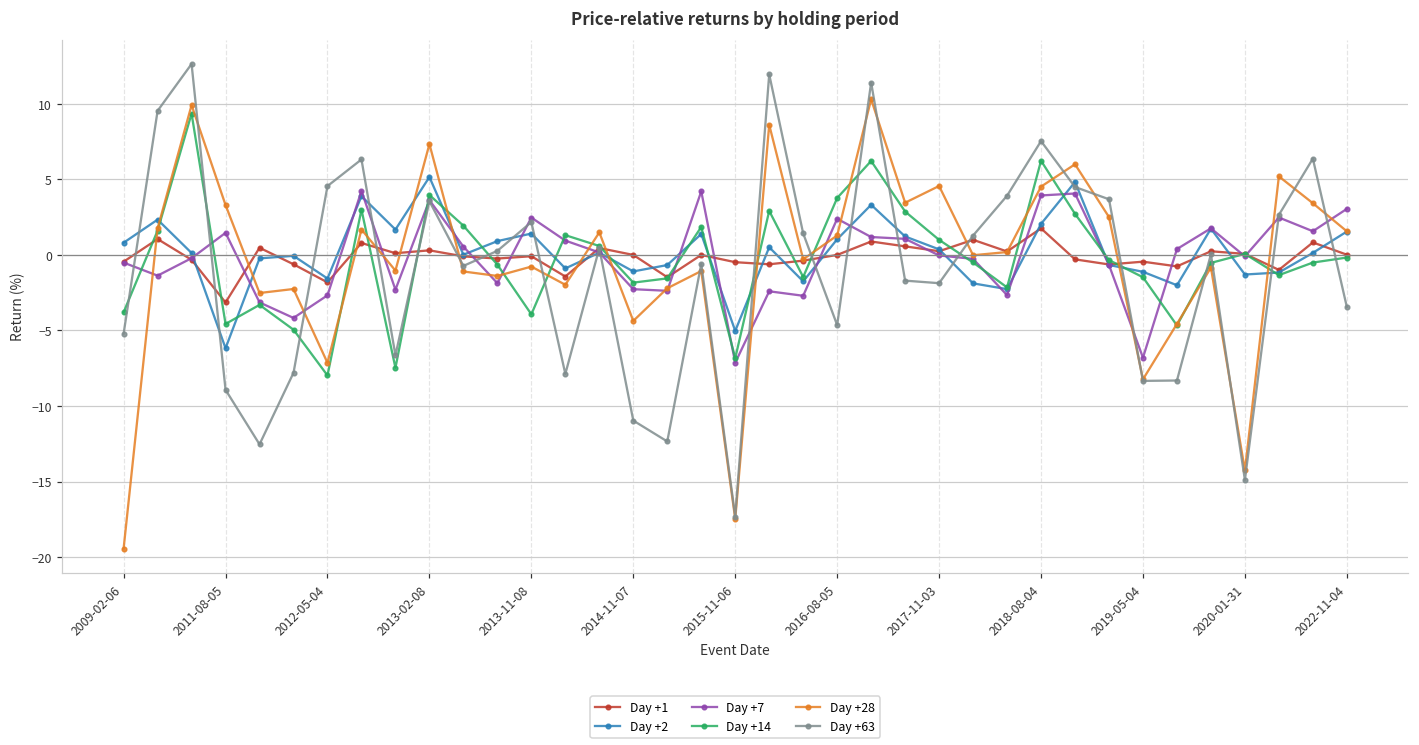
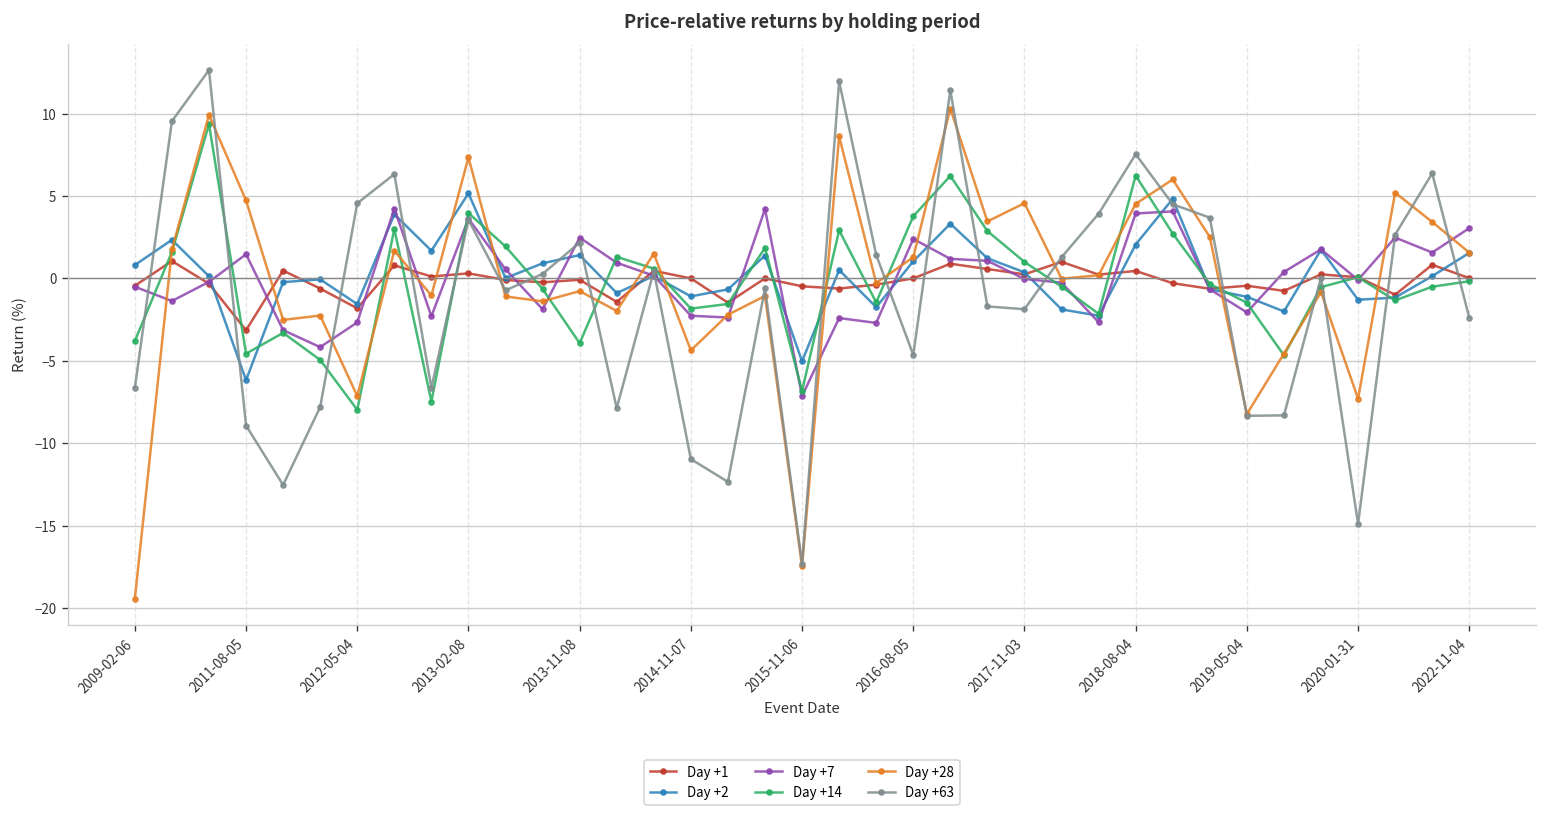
  {
    "Day +1": {
      "2011-08-05": -3.1,
      "2012-05-04": -1.8,
      "2013-02-08": 0.3,
      "2013-11-08": -0.1,
      "2014-11-07": 0.0,
      "2015-11-06": -0.5,
      "2016-08-05": 0.0,
-     "2018-08-04": 1.8,
+     "2018-08-04": 0.5,
      "2019-05-04": -0.4,
      "2022-11-04": 0.0
    },
    "Day +2": {
      "2009-02-06": 0.8,
      "2011-08-05": -6.2,
      "2012-05-04": -1.6,
      "2013-02-08": 5.2,
      "2013-11-08": 1.4,
      "2014-11-07": -1.1,
      "2015-11-06": -5.0,
      "2016-08-05": 1.0,
      "2018-08-04": 2.1,
      "2019-05-04": -1.1,
      "2020-01-31": -1.3
    },
    "Day +7": {
      "2011-08-05": 1.5,
      "2012-05-04": -2.7,
      "2013-11-08": 2.5,
      "2014-11-07": -2.3,
      "2015-11-06": -7.1,
      "2016-08-05": 2.4,
      "2017-11-03": 0.0,
      "2018-08-04": 3.9,
-     "2019-05-04": -6.8,
+     "2019-05-04": -2.1,
      "2022-11-04": 3.0
    },
    "Day +14": {
      "2009-02-06": -3.8,
      "2011-08-05": -4.6,
      "2012-05-04": -8.0,
      "2013-02-08": 4.0,
      "2013-11-08": -3.9,
      "2014-11-07": -1.8,
      "2015-11-06": -6.8,
      "2016-08-05": 3.8,
      "2017-11-03": 1.0,
      "2018-08-04": 6.2,
      "2019-05-04": -1.5,
      "2022-11-04": -0.2
    },
    "Day +28": {
      "2009-02-06": -19.4,
-     "2011-08-05": 3.3,
+     "2011-08-05": 4.7,
      "2012-05-04": -7.1,
      "2013-02-08": 7.3,
      "2013-11-08": -0.8,
      "2014-11-07": -4.4,
      "2016-08-05": 1.3,
      "2017-11-03": 4.6,
      "2018-08-04": 4.5,
-     "2020-01-31": -14.3
+     "2020-01-31": -7.3
    },
    "Day +63": {
-     "2009-02-06": -5.2,
+     "2009-02-06": -6.6,
      "2011-08-05": -8.9,
      "2012-05-04": 4.6,
      "2013-11-08": 2.2,
      "2014-11-07": -11.0,
      "2016-08-05": -4.6,
      "2017-11-03": -1.9,
      "2018-08-04": 7.5,
      "2020-01-31": -14.9,
-     "2022-11-04": -3.4
+     "2022-11-04": -2.4
    }
  }
